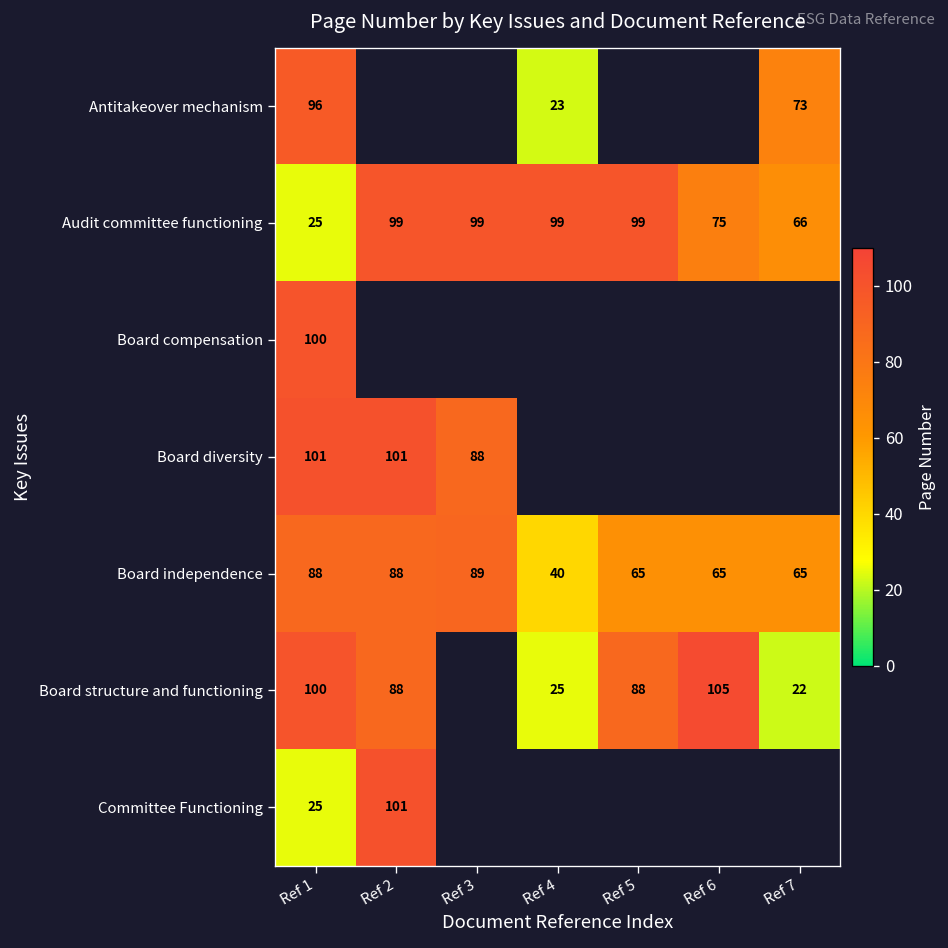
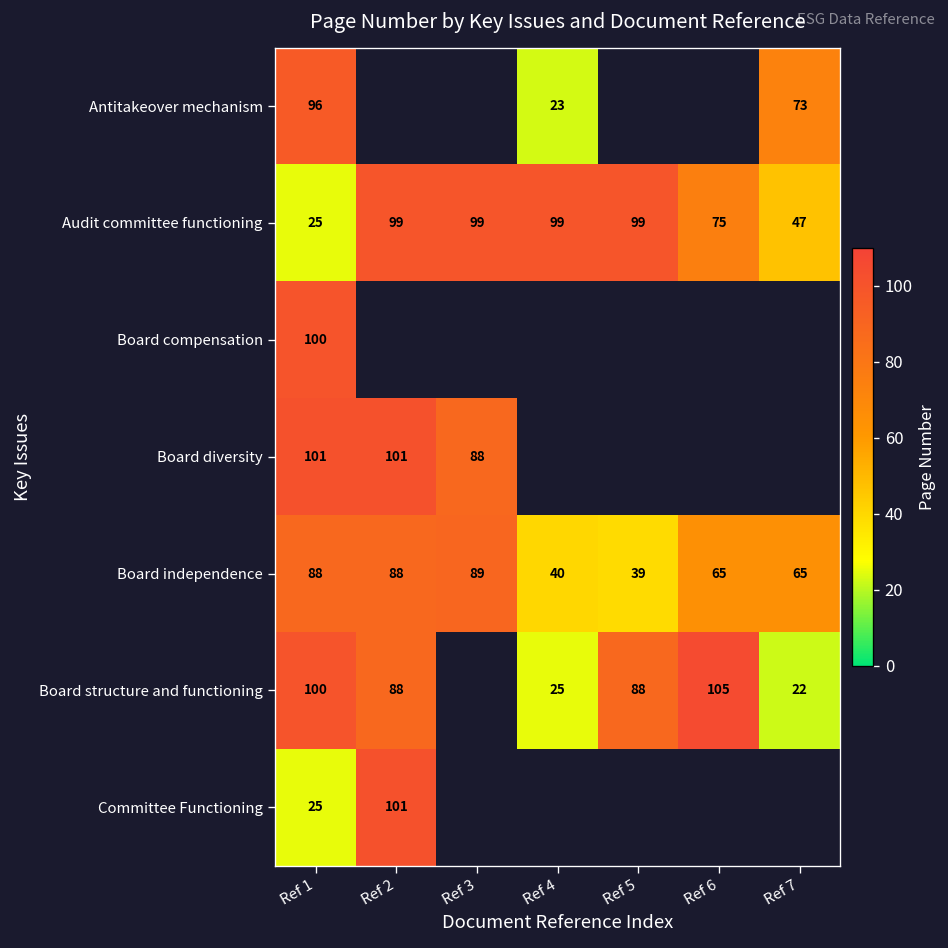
  {
    "Antitakeover mechanism": {
      "Ref 1": 96,
      "Ref 4": 23,
      "Ref 7": 73
    },
    "Audit committee functioning": {
      "Ref 1": 25,
      "Ref 2": 99,
      "Ref 3": 99,
      "Ref 4": 99,
      "Ref 5": 99,
      "Ref 6": 75,
-     "Ref 7": 66
+     "Ref 7": 47
    },
    "Board compensation": {
      "Ref 1": 100
    },
    "Board diversity": {
      "Ref 1": 101,
      "Ref 2": 101,
      "Ref 3": 88
    },
    "Board independence": {
      "Ref 1": 88,
      "Ref 2": 88,
      "Ref 3": 89,
      "Ref 4": 40,
-     "Ref 5": 65,
+     "Ref 5": 39,
      "Ref 6": 65,
      "Ref 7": 65
    },
    "Board structure and functioning": {
      "Ref 1": 100,
      "Ref 2": 88,
      "Ref 4": 25,
      "Ref 5": 88,
      "Ref 6": 105,
      "Ref 7": 22
    },
    "Committee Functioning": {
      "Ref 1": 25,
      "Ref 2": 101
    }
  }
